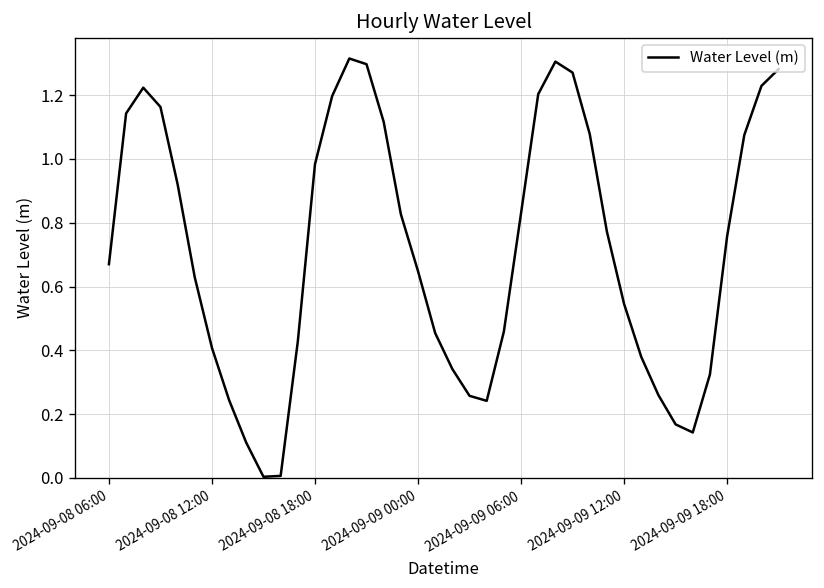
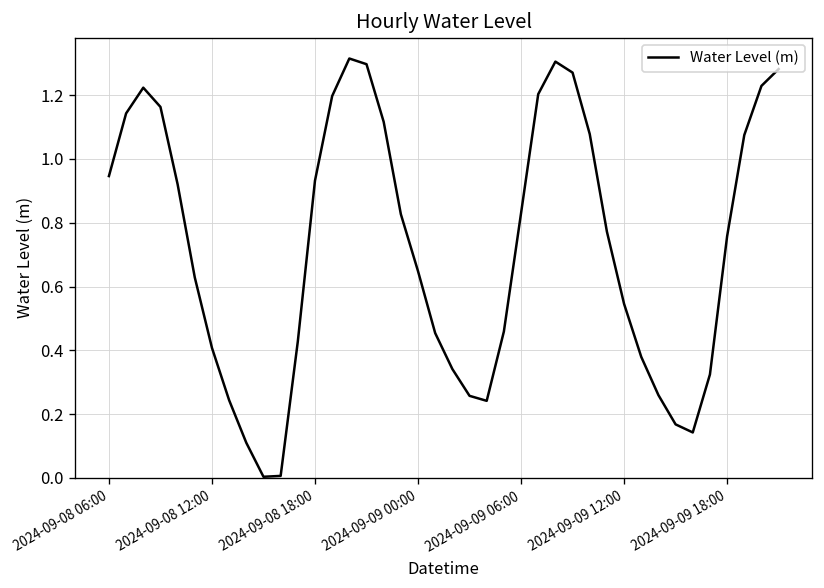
  {
-   "2024-09-08 06:00": 0.67,
+   "2024-09-08 06:00": 0.95,
    "2024-09-08 12:00": 0.41,
-   "2024-09-08 18:00": 0.98,
+   "2024-09-08 18:00": 0.93,
    "2024-09-09 00:00": 0.65,
    "2024-09-09 06:00": 0.83,
    "2024-09-09 12:00": 0.55,
    "2024-09-09 18:00": 0.76
  }
